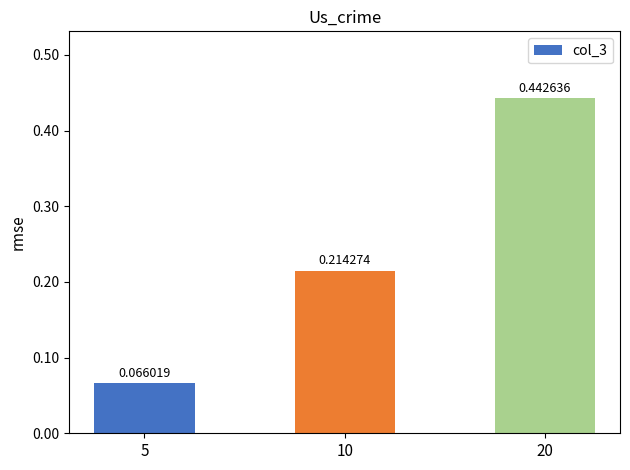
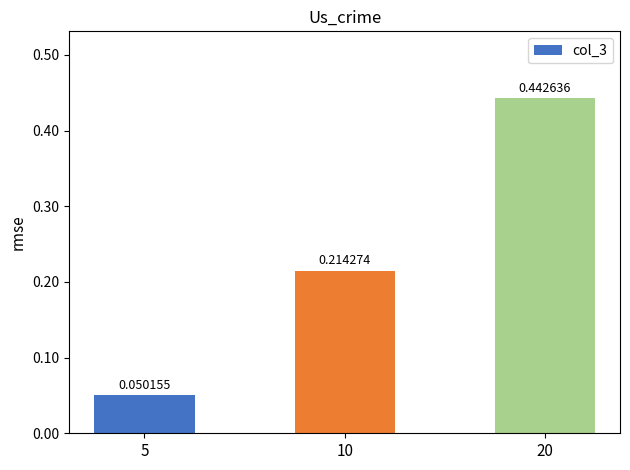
  {
-   "5": 0.066019,
+   "5": 0.050155,
    "10": 0.214274,
    "20": 0.442636
  }
